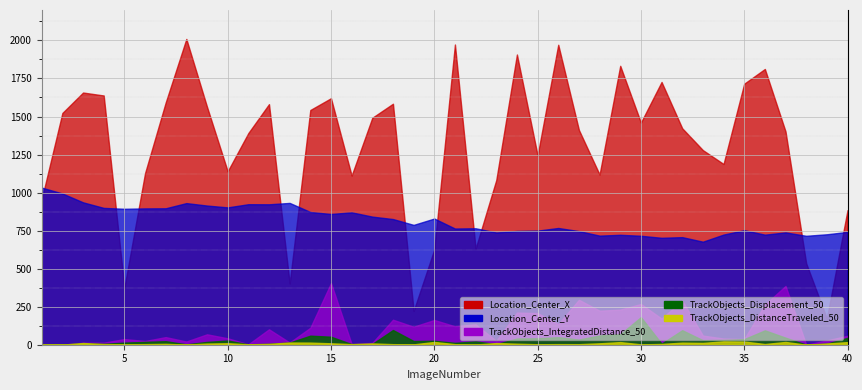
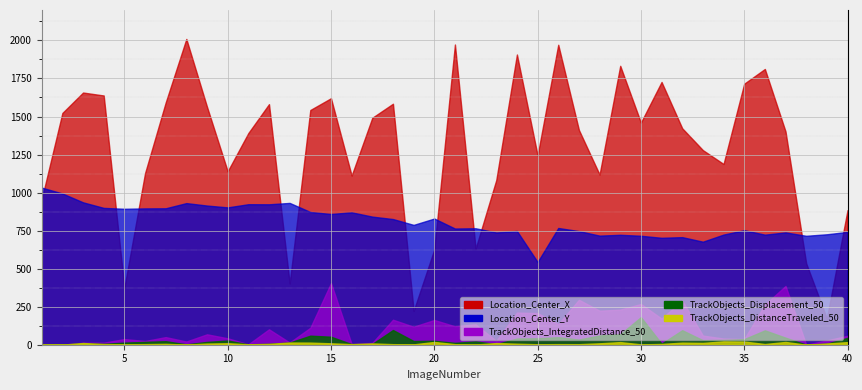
  {
    "Location_Center_X": {
      "5": 370,
      "10": 1140,
      "15": 1620,
      "20": 630,
      "25": 1240,
      "30": 1460,
      "35": 1720,
      "40": 880
    },
    "Location_Center_Y": {
      "5": 890,
      "10": 900,
      "15": 860,
      "20": 830,
-     "25": 750,
+     "25": 540,
      "30": 720,
      "35": 750,
      "40": 740
    },
    "TrackObjects_IntegratedDistance_50": {
      "5": 40,
      "15": 410,
      "20": 160
    },
    "TrackObjects_Displacement_50": {
      "15": 50
    },
    "TrackObjects_DistanceTraveled_50": {
      "40": 20
    }
  }
